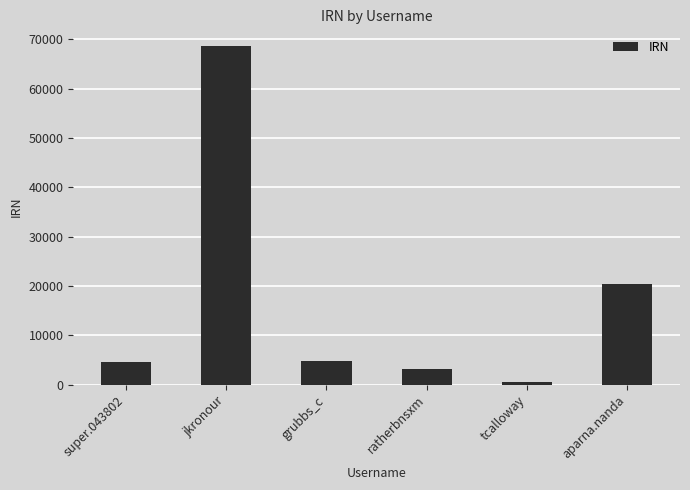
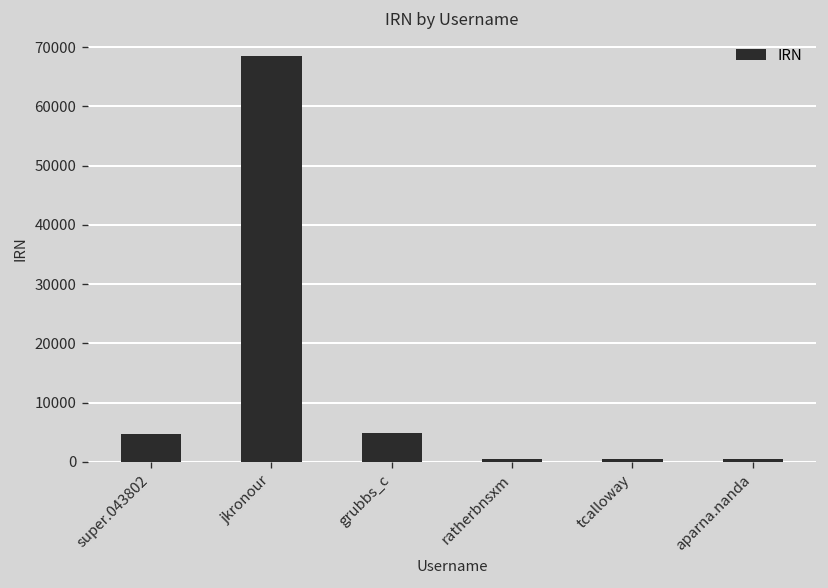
  {
    "super.043802": 5000,
    "jkronour": 69000,
    "grubbs_c": 5000,
-   "ratherbnsxm": 3000,
-   "aparna.nanda": 20000
+   "ratherbnsxm": 0,
+   "aparna.nanda": 0
  }
